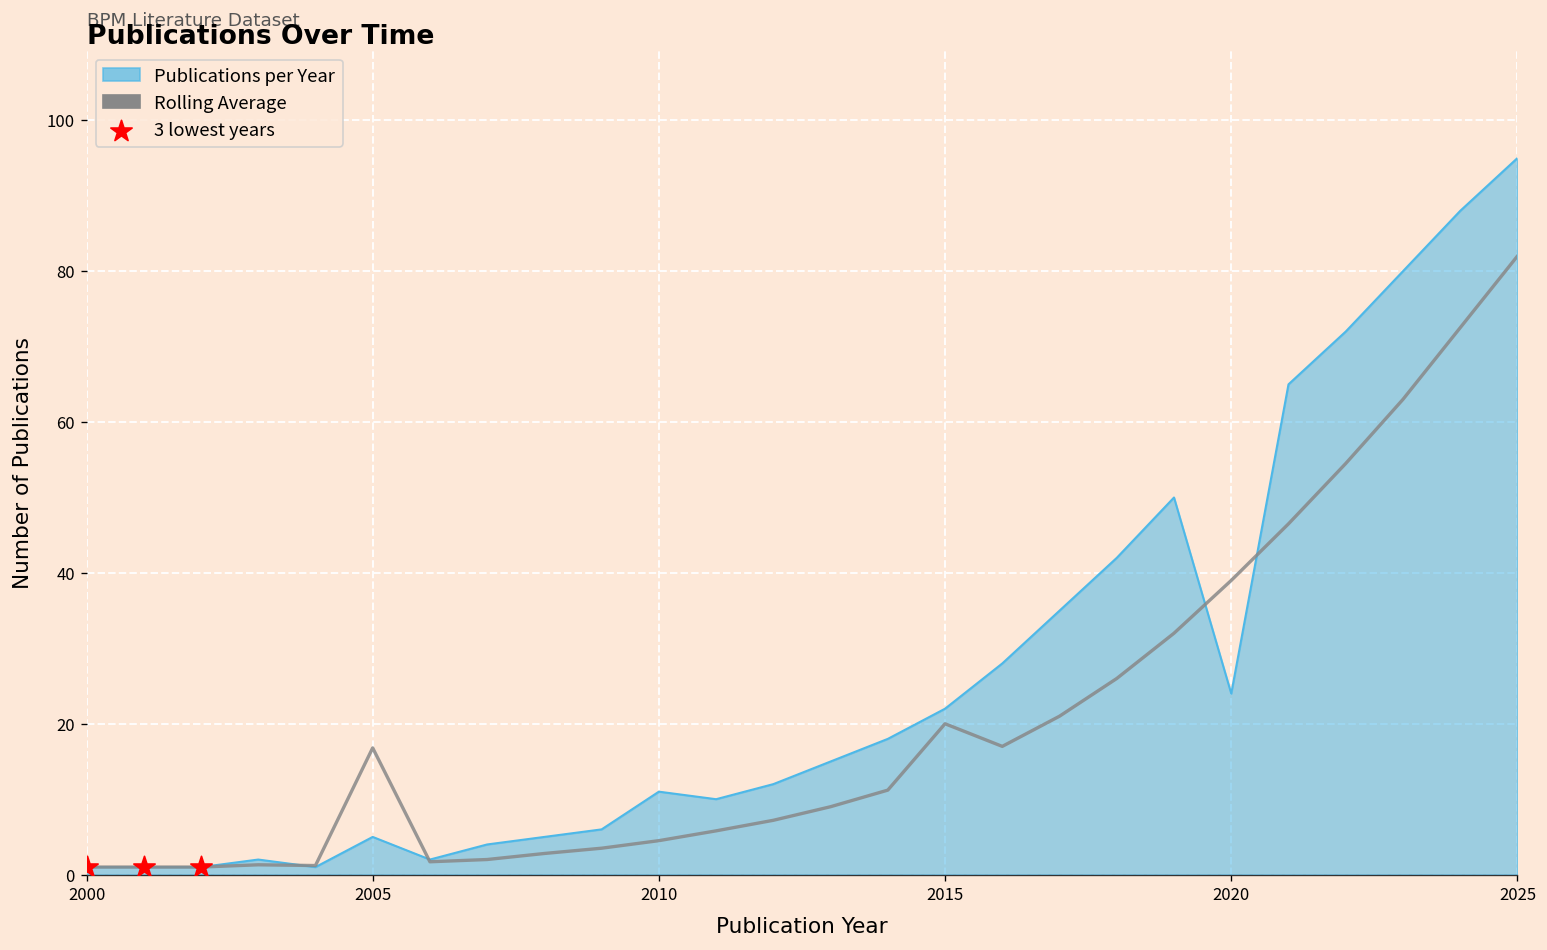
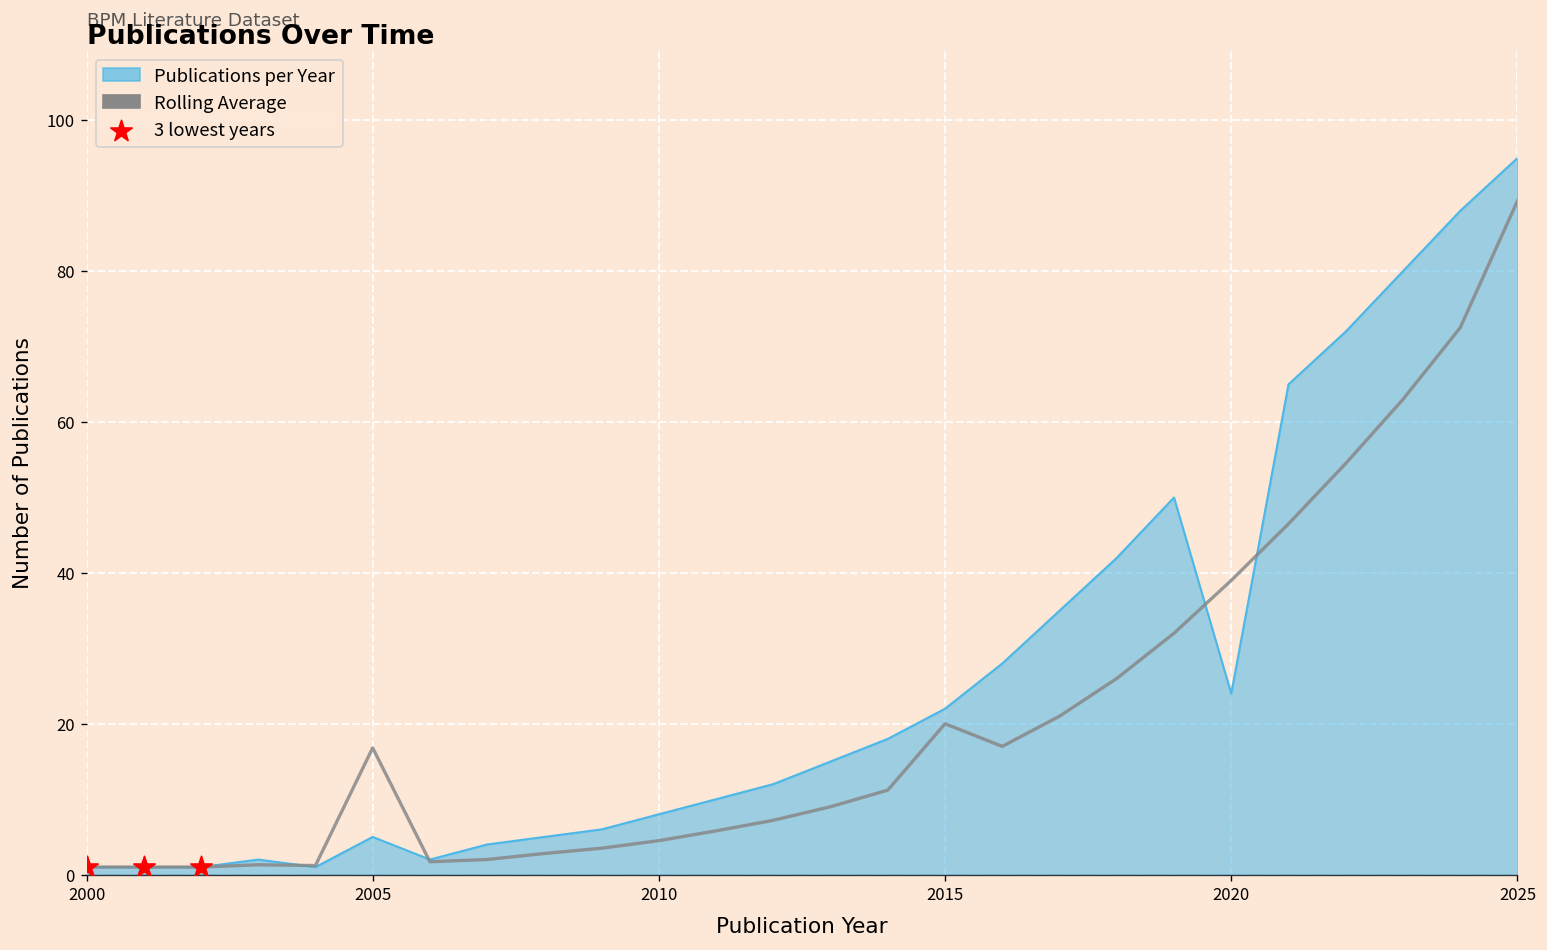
  {
    "Publications per Year": {
      "2005": 5,
-     "2010": 11,
+     "2010": 8,
      "2015": 22,
      "2020": 24,
      "2025": 95
    },
    "Rolling Average": {
      "2005": 17,
      "2010": 5,
      "2015": 20,
      "2020": 39,
-     "2025": 82
+     "2025": 89
    }
  }
